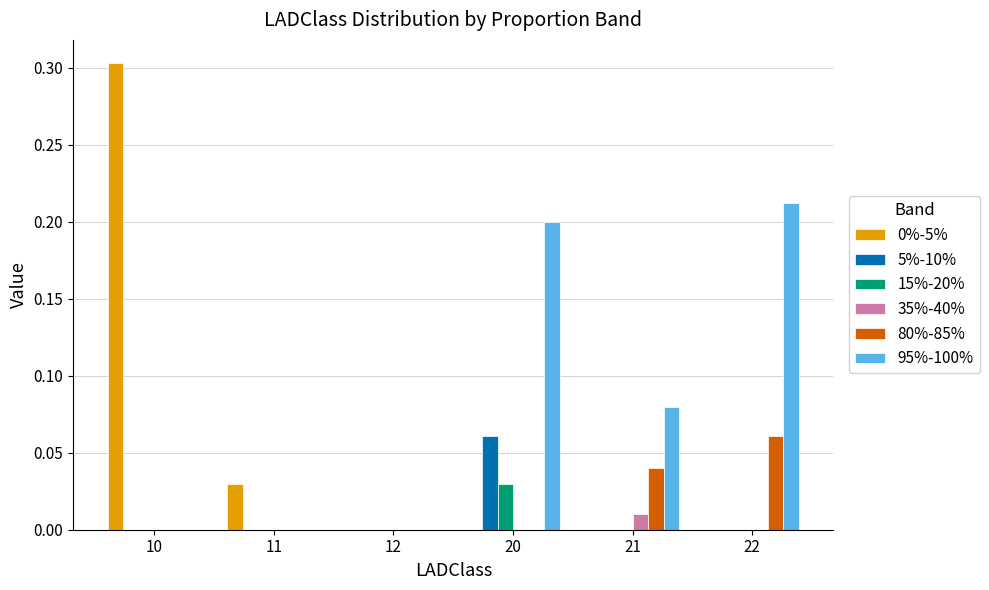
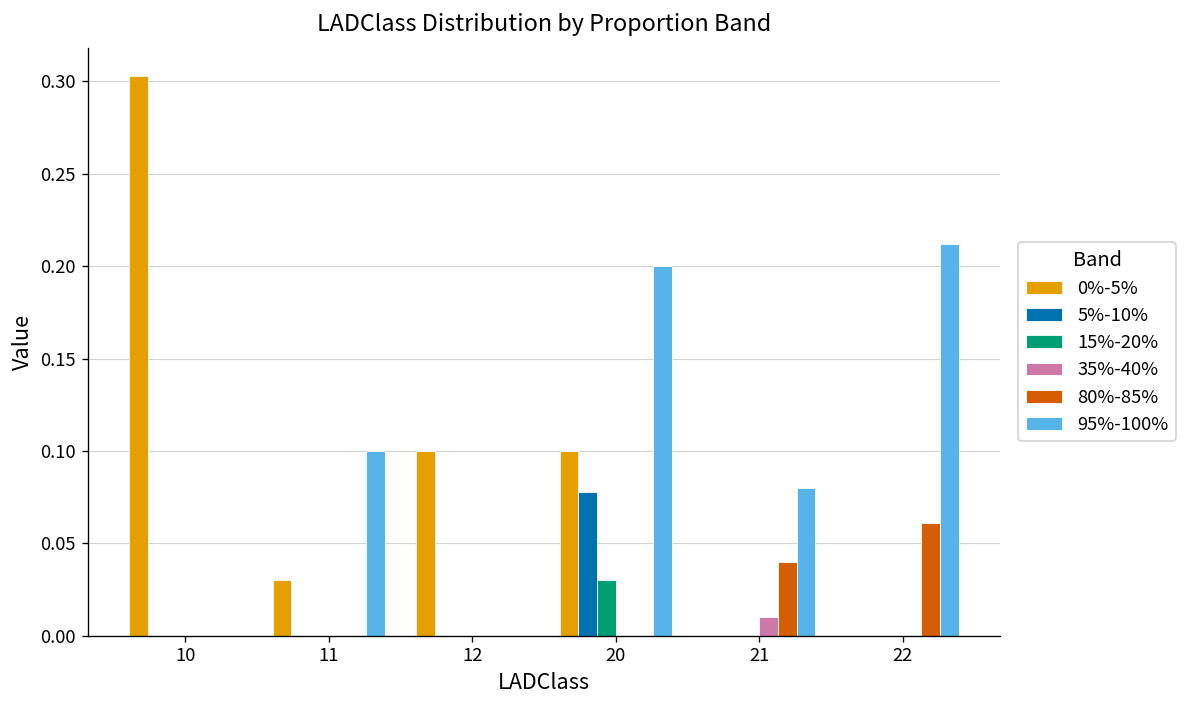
  {
    "0%-5%": {
      "10": 0.303,
      "11": 0.030,
-     "12": 0.0,
-     "20": 0.0,
+     "12": 0.1,
+     "20": 0.1,
      "21": 0.0,
      "22": 0.0
    },
    "5%-10%": {
      "10": 0.000,
      "11": 0.000,
      "12": 0.000,
-     "20": 0.061,
+     "20": 0.078,
      "21": 0.000,
      "22": 0.000
    },
    "15%-20%": {
      "10": 0.000,
      "11": 0.000,
      "12": 0.000,
      "20": 0.030,
      "21": 0.000,
      "22": 0.000
    },
    "35%-40%": {
      "10": 0.000,
      "11": 0.000,
      "12": 0.000,
      "20": 0.000,
      "21": 0.010,
      "22": 0.000
    },
    "80%-85%": {
      "10": 0.000,
      "11": 0.000,
      "12": 0.000,
      "20": 0.000,
      "21": 0.040,
      "22": 0.061
    },
    "95%-100%": {
      "10": 0.0,
-     "11": 0.0,
+     "11": 0.1,
      "12": 0.0,
      "20": 0.2,
      "21": 0.080,
      "22": 0.212
    }
  }
